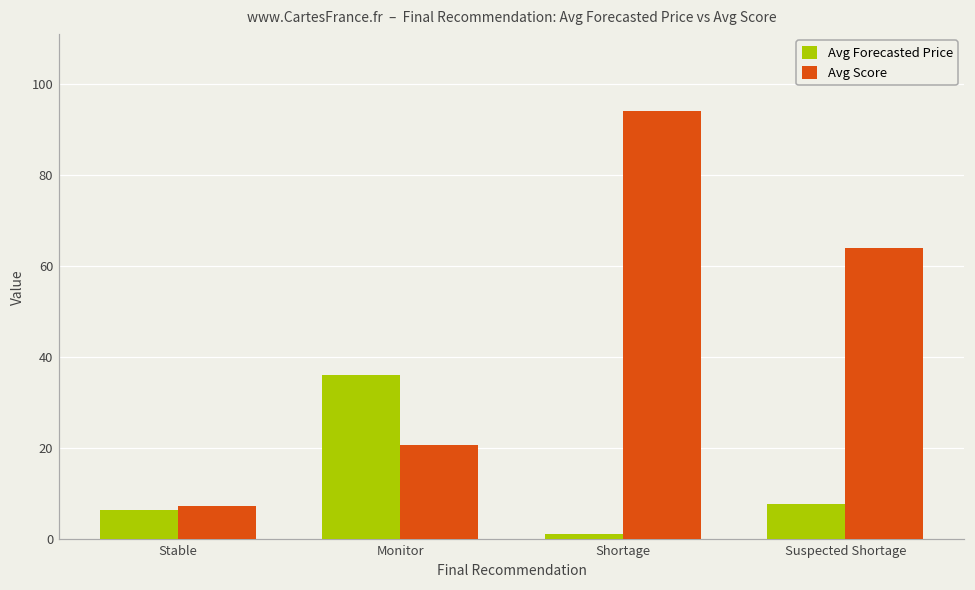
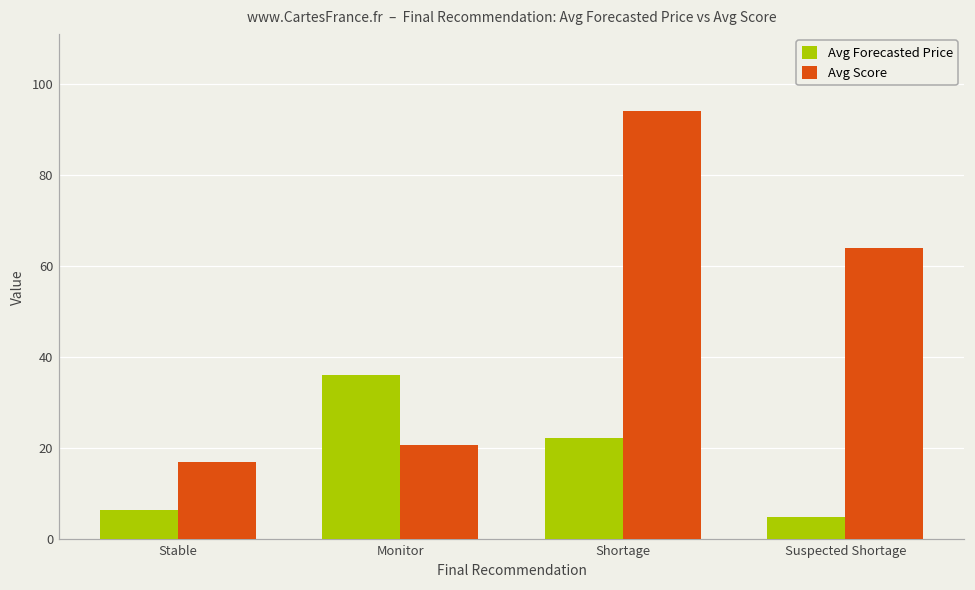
  {
    "Avg Forecasted Price": {
      "Stable": 6,
      "Monitor": 36,
-     "Shortage": 1,
-     "Suspected Shortage": 8
+     "Shortage": 22,
+     "Suspected Shortage": 5
    },
    "Avg Score": {
-     "Stable": 7,
+     "Stable": 17,
      "Monitor": 21,
      "Shortage": 94,
      "Suspected Shortage": 64
    }
  }
